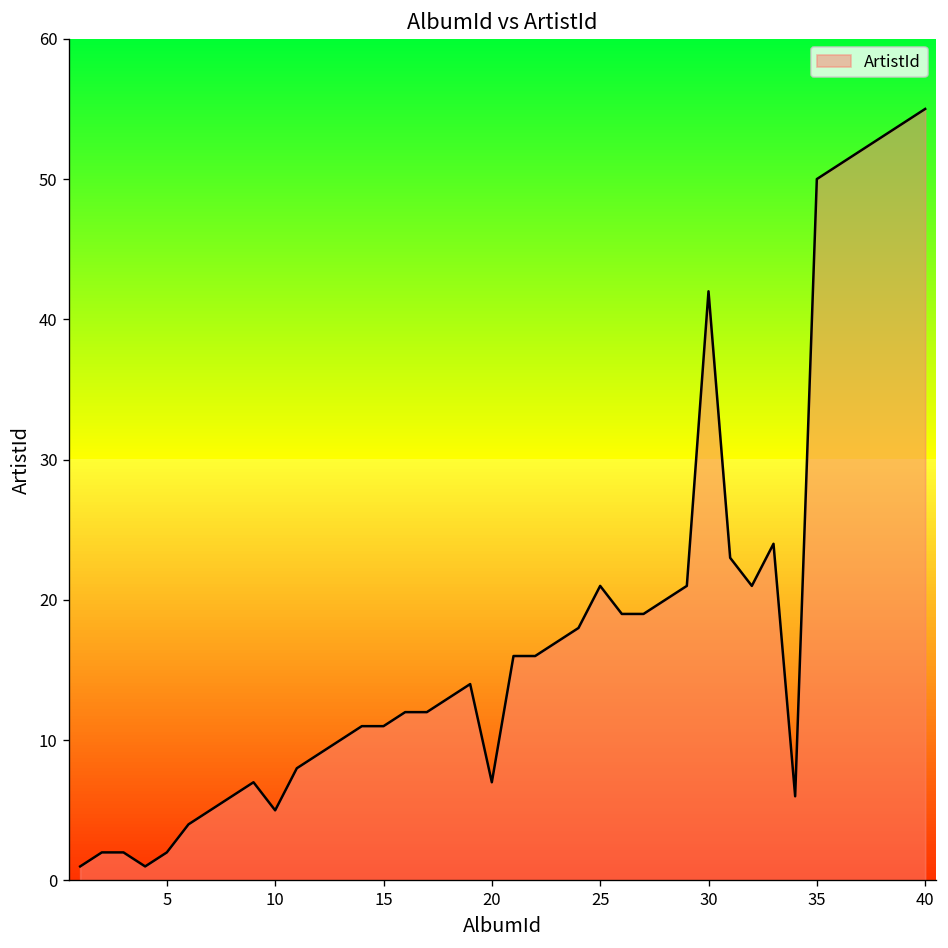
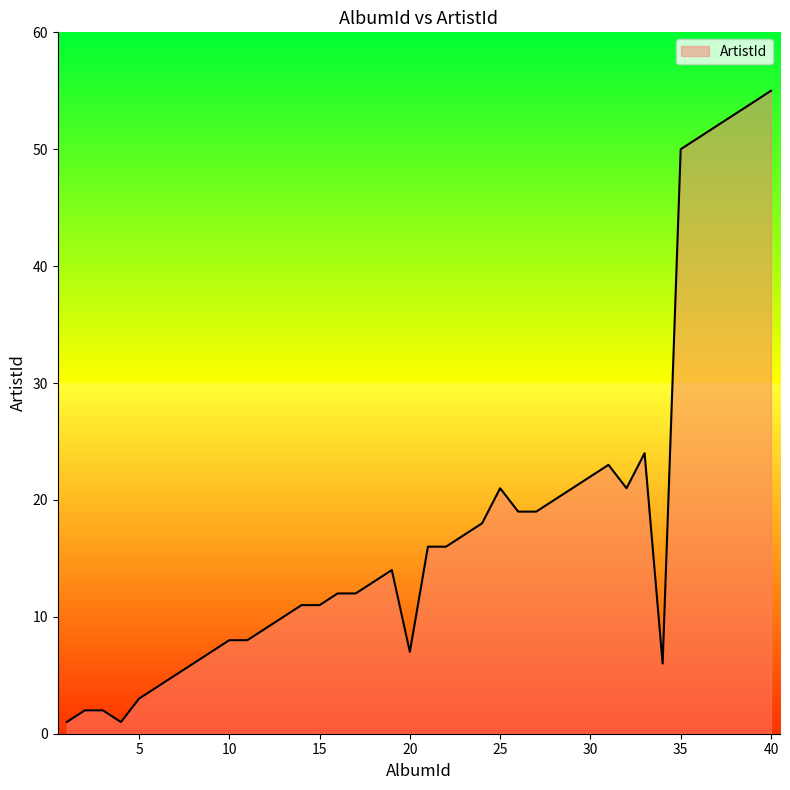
  {
-   "5": 2,
-   "10": 5,
+   "5": 3,
+   "10": 8,
    "15": 11,
    "20": 7,
    "25": 21,
-   "30": 42,
+   "30": 22,
    "35": 50,
    "40": 55
  }
